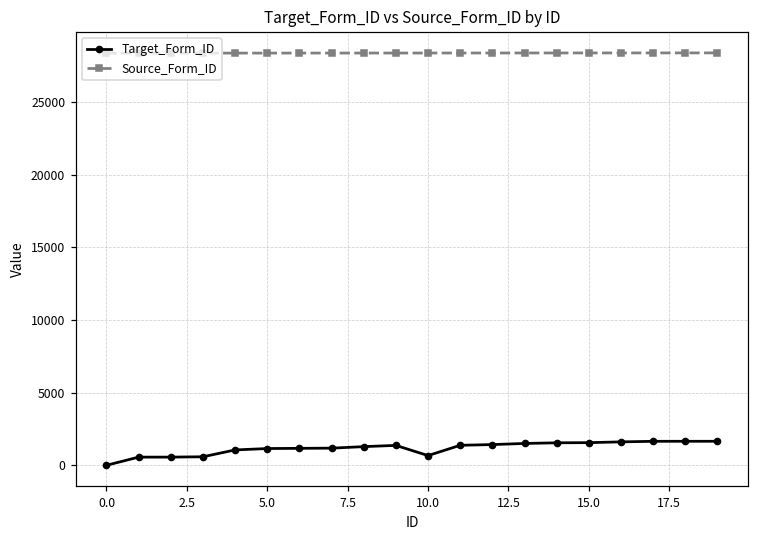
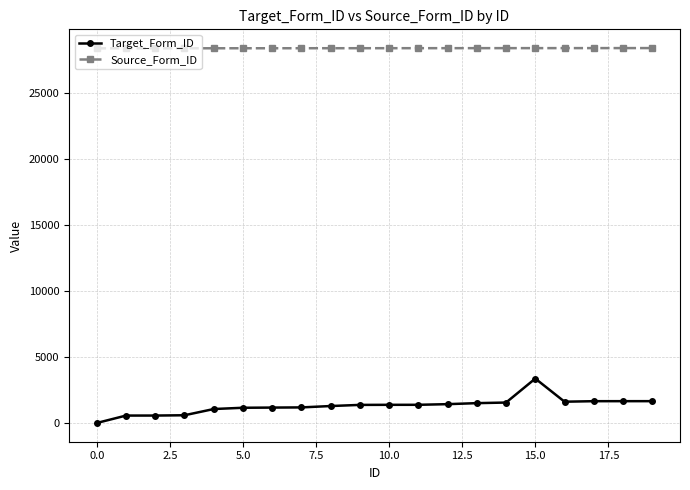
  {
    "Target_Form_ID": {
      "0.0": 0,
      "5.0": 1200,
-     "10.0": 700,
-     "15.0": 1600
+     "10.0": 1400,
+     "15.0": 3400
    },
    "Source_Form_ID": {
      "5.0": 28400,
      "10.0": 28400,
      "15.0": 28400
    }
  }
